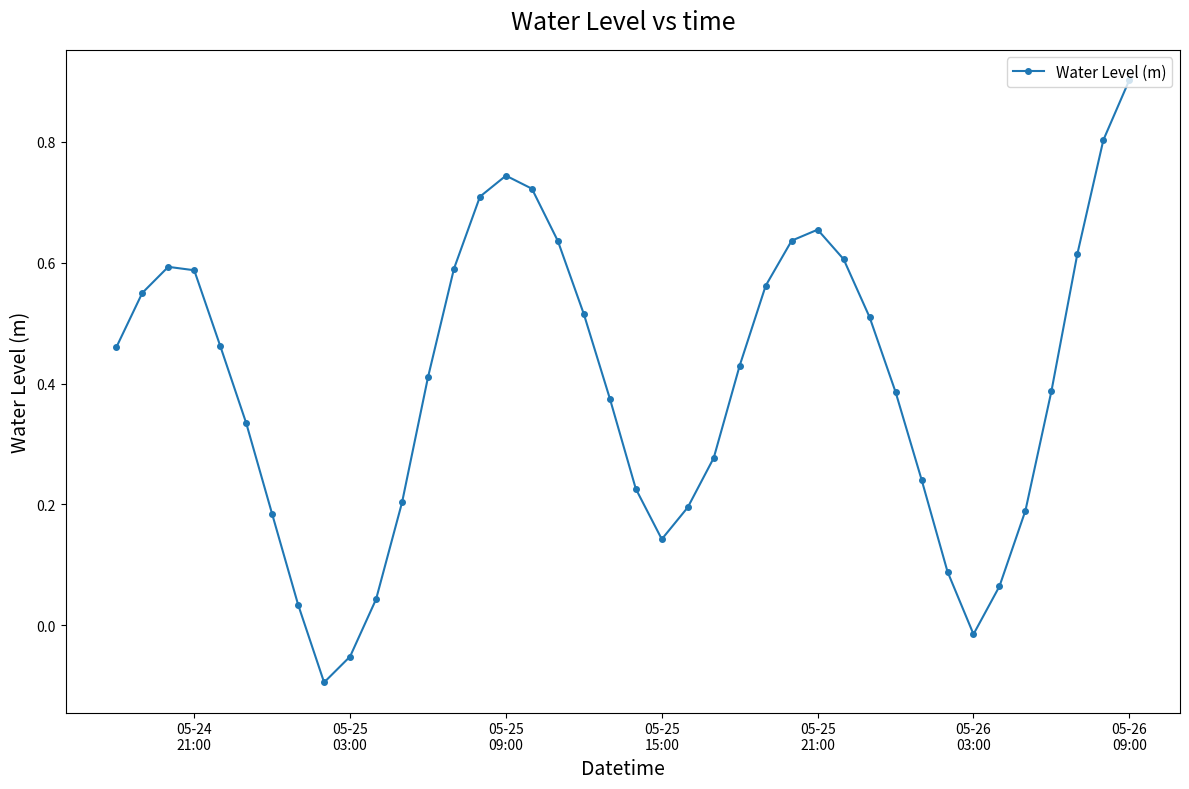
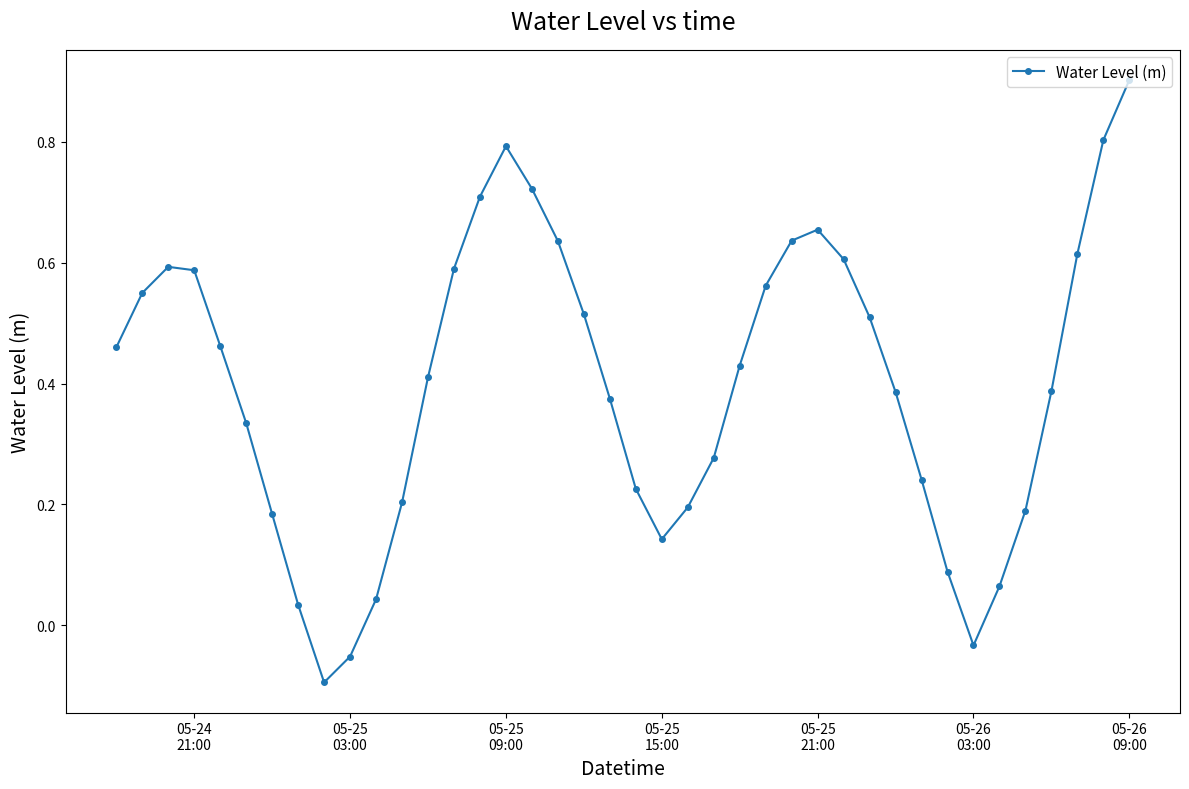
  {
    "05-24 21:00": 0.59,
    "05-25 03:00": -0.05,
-   "05-25 09:00": 0.74,
+   "05-25 09:00": 0.79,
    "05-25 15:00": 0.14,
    "05-25 21:00": 0.65,
-   "05-26 03:00": -0.01
+   "05-26 03:00": -0.03
  }
